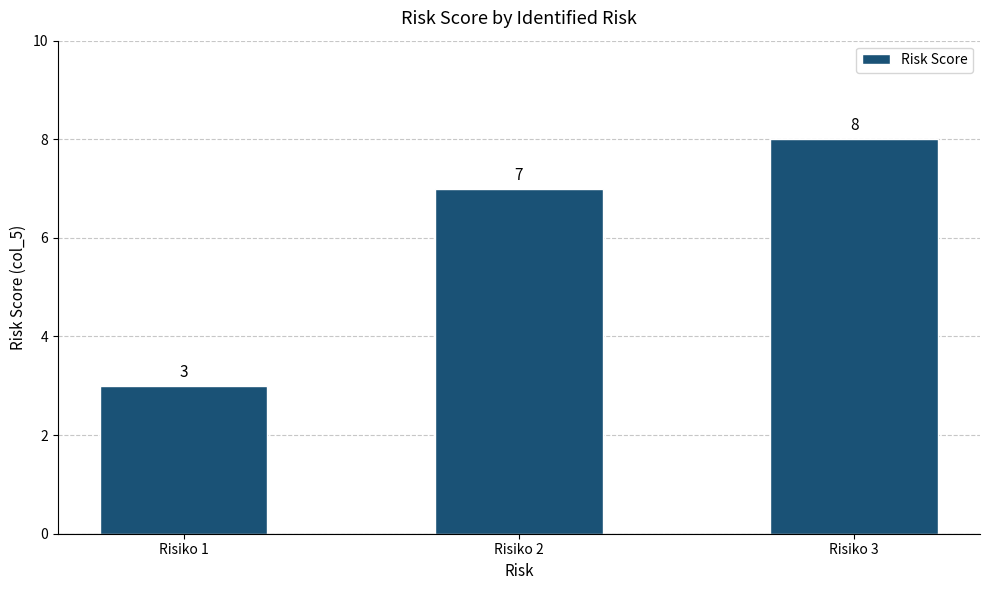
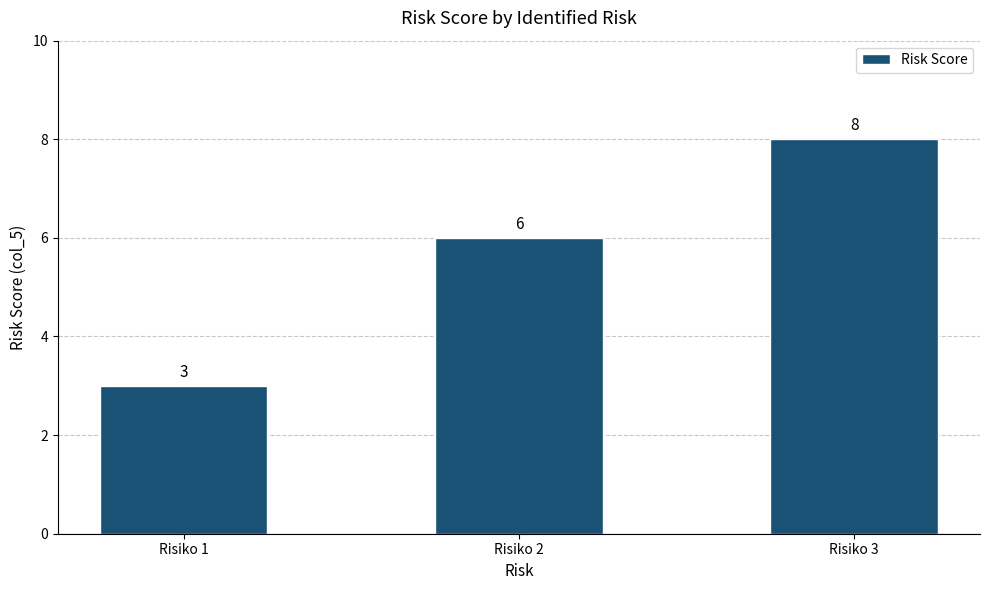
  {
    "Risiko 1": 3,
-   "Risiko 2": 7,
+   "Risiko 2": 6,
    "Risiko 3": 8
  }
